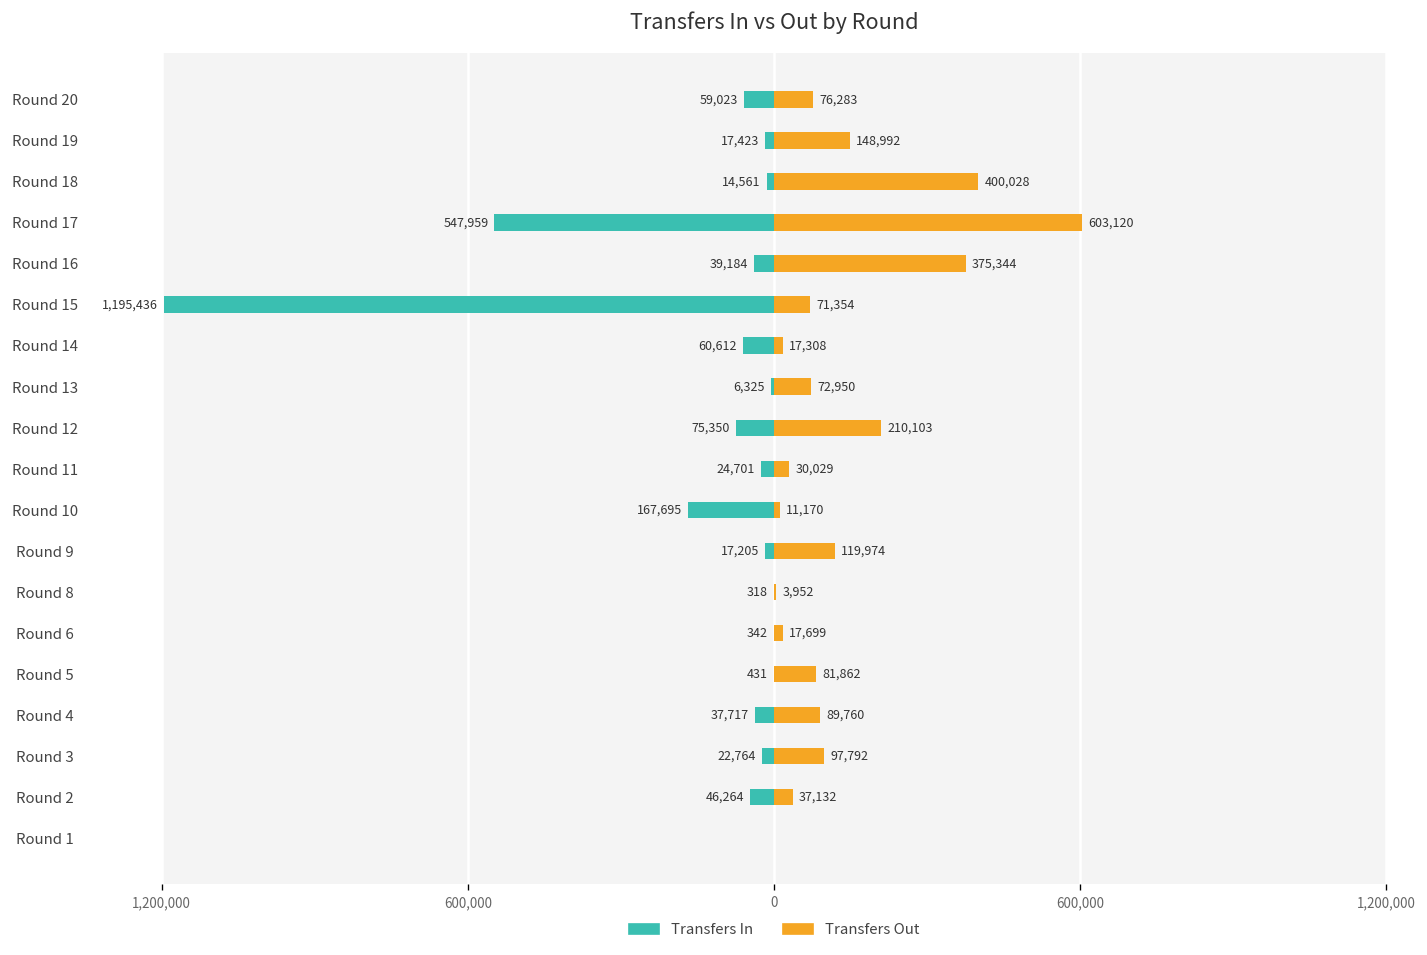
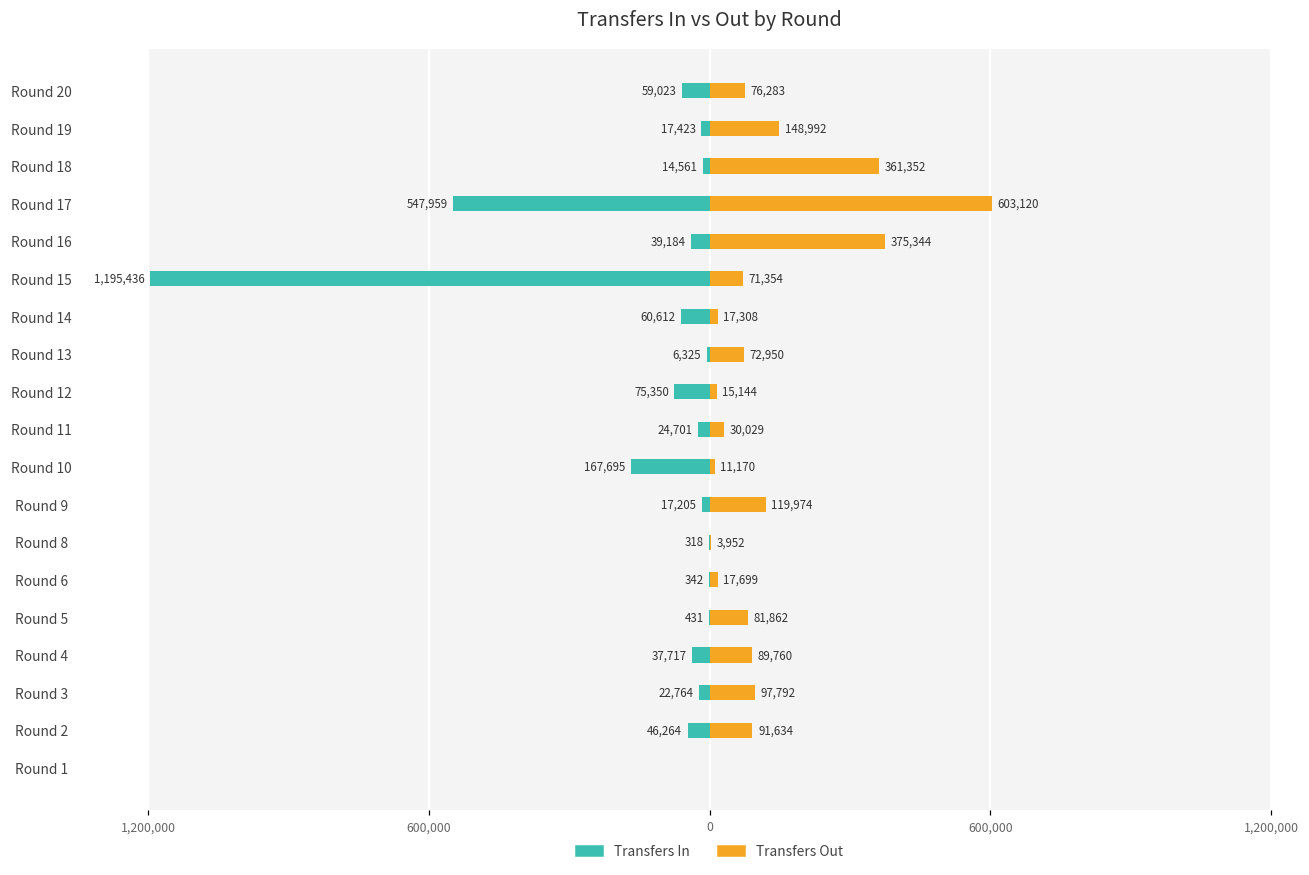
  {
    "Transfers Out": {
      "Round 20": "76,283",
      "Round 19": "148,992",
-     "Round 18": "400,028",
+     "Round 18": "361,352",
      "Round 17": "603,120",
      "Round 16": "375,344",
      "Round 15": "71,354",
      "Round 14": "17,308",
      "Round 13": "72,950",
-     "Round 12": "210,103",
+     "Round 12": "15,144",
      "Round 11": "30,029",
      "Round 10": "11,170",
      "Round 9": "119,974",
      "Round 8": "3,952",
      "Round 6": "17,699",
      "Round 5": "81,862",
      "Round 4": "89,760",
      "Round 3": "97,792",
-     "Round 2": "37,132"
+     "Round 2": "91,634"
    }
  }
